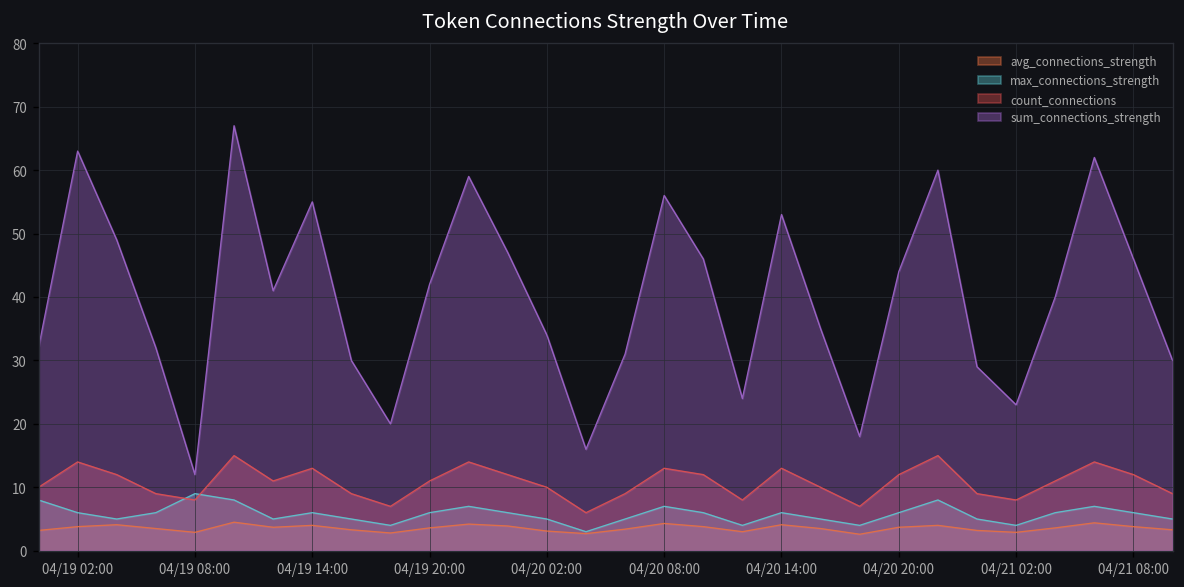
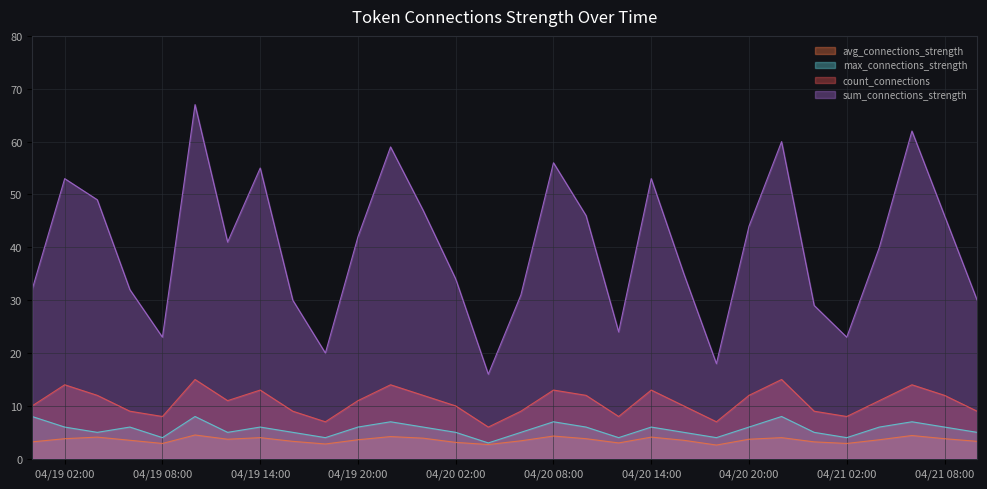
  {
    "max_connections_strength": {
      "04/19 02:00": 6,
-     "04/19 08:00": 9,
+     "04/19 08:00": 4,
      "04/19 14:00": 6,
      "04/19 20:00": 6,
      "04/20 02:00": 5,
      "04/20 08:00": 7,
      "04/20 14:00": 6,
      "04/20 20:00": 6,
      "04/21 02:00": 4,
      "04/21 08:00": 6
    },
    "sum_connections_strength": {
-     "04/19 02:00": 63,
-     "04/19 08:00": 12,
+     "04/19 02:00": 53,
+     "04/19 08:00": 23,
      "04/19 14:00": 55,
      "04/19 20:00": 42,
      "04/20 02:00": 34,
      "04/20 08:00": 56,
      "04/20 14:00": 53,
      "04/20 20:00": 44,
      "04/21 02:00": 23,
      "04/21 08:00": 46
    }
  }
